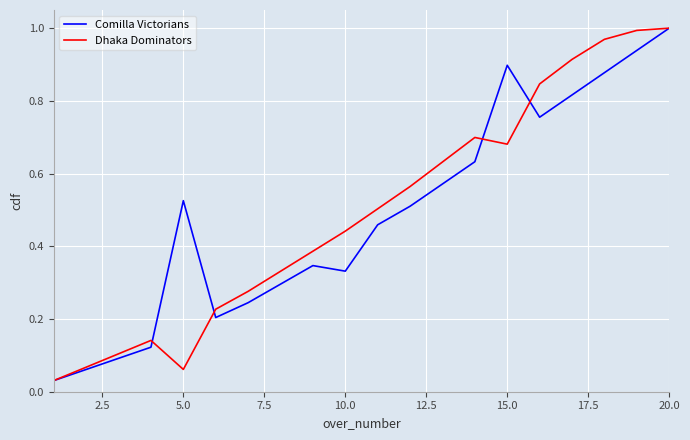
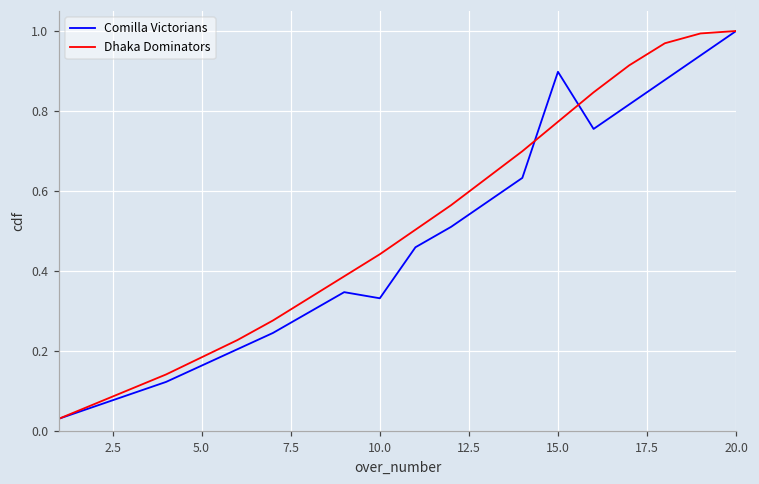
  {
    "Comilla Victorians": {
-     "5.0": 0.53,
+     "5.0": 0.16,
      "10.0": 0.33,
      "15.0": 0.90
    },
    "Dhaka Dominators": {
-     "5.0": 0.06,
+     "5.0": 0.18,
      "10.0": 0.44,
-     "15.0": 0.68
+     "15.0": 0.77
    }
  }
